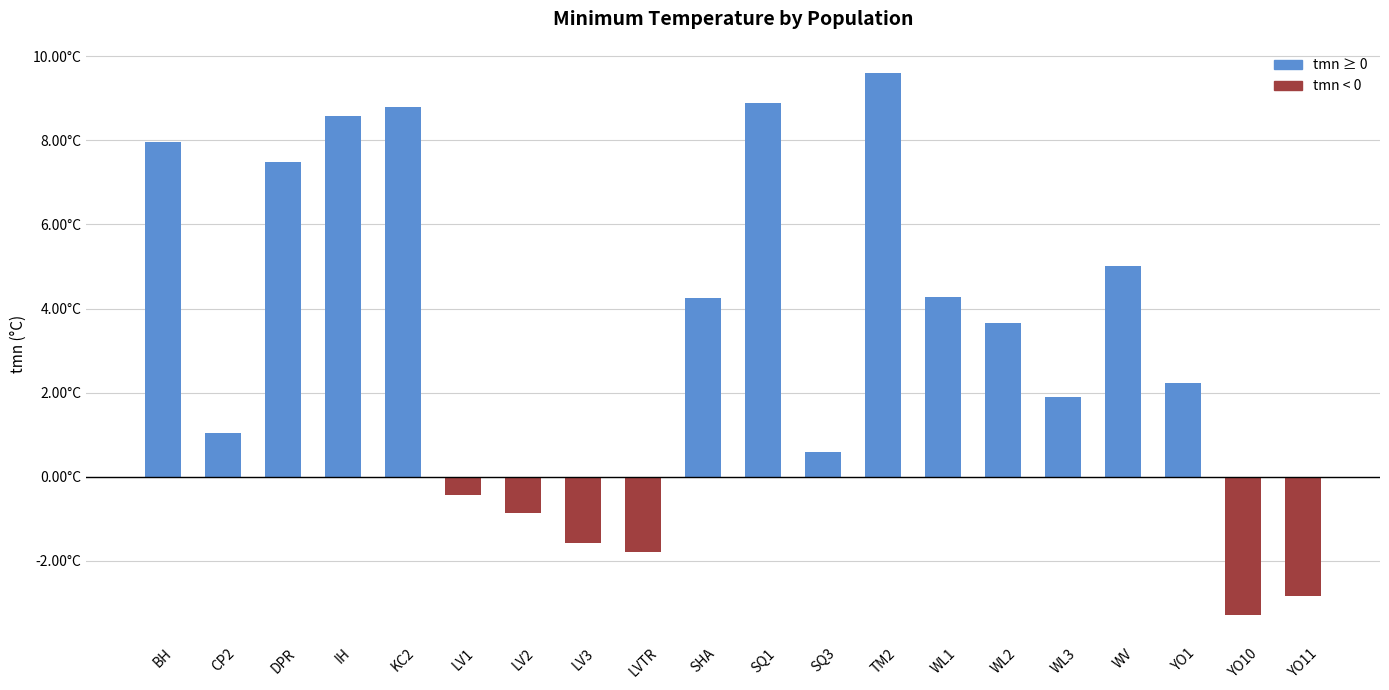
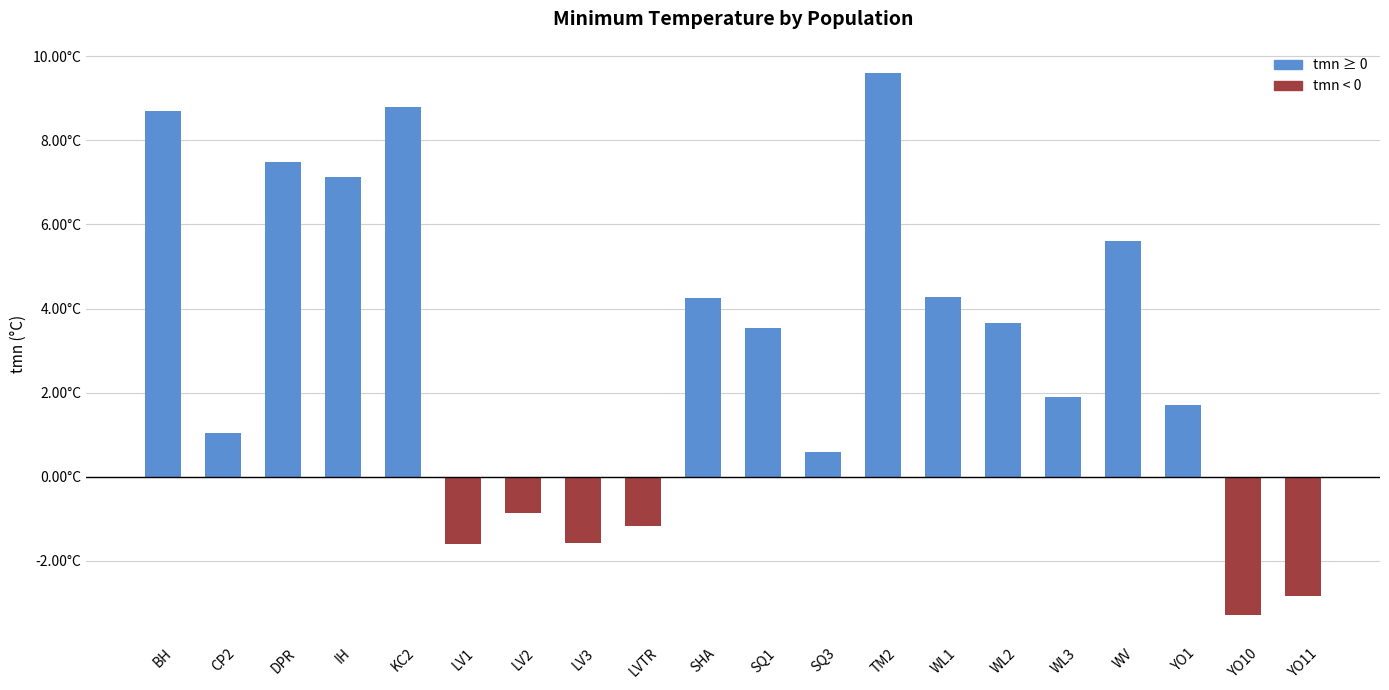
  {
-   "BH": "8.0°C",
+   "BH": "8.7°C",
    "CP2": "1.0°C",
    "DPR": "7.5°C",
-   "IH": "8.6°C",
+   "IH": "7.1°C",
    "KC2": "8.8°C",
-   "LV1": "-0.4°C",
+   "LV1": "-1.6°C",
    "LV2": "-0.9°C",
    "LV3": "-1.6°C",
-   "LVTR": "-1.8°C",
+   "LVTR": "-1.2°C",
    "SHA": "4.3°C",
-   "SQ1": "8.9°C",
+   "SQ1": "3.5°C",
    "SQ3": "0.6°C",
    "TM2": "9.6°C",
    "WL1": "4.3°C",
    "WL2": "3.6°C",
    "WL3": "1.9°C",
-   "WV": "5.0°C",
-   "YO1": "2.2°C",
+   "WV": "5.6°C",
+   "YO1": "1.7°C",
    "YO10": "-3.3°C",
    "YO11": "-2.8°C"
  }
